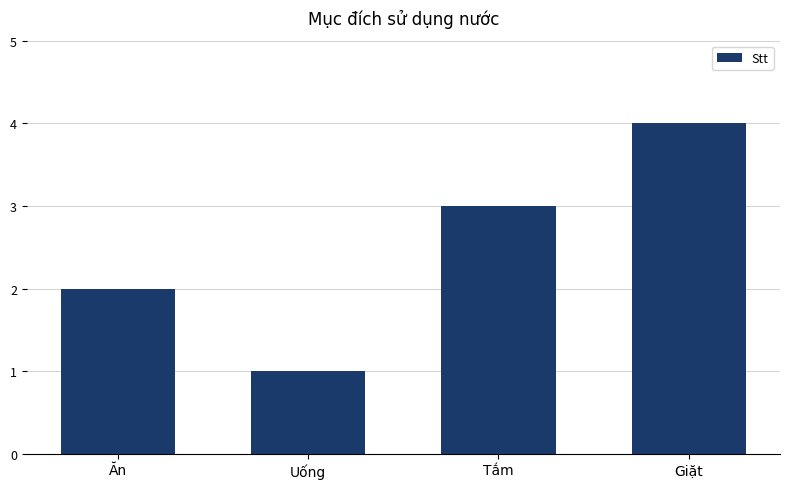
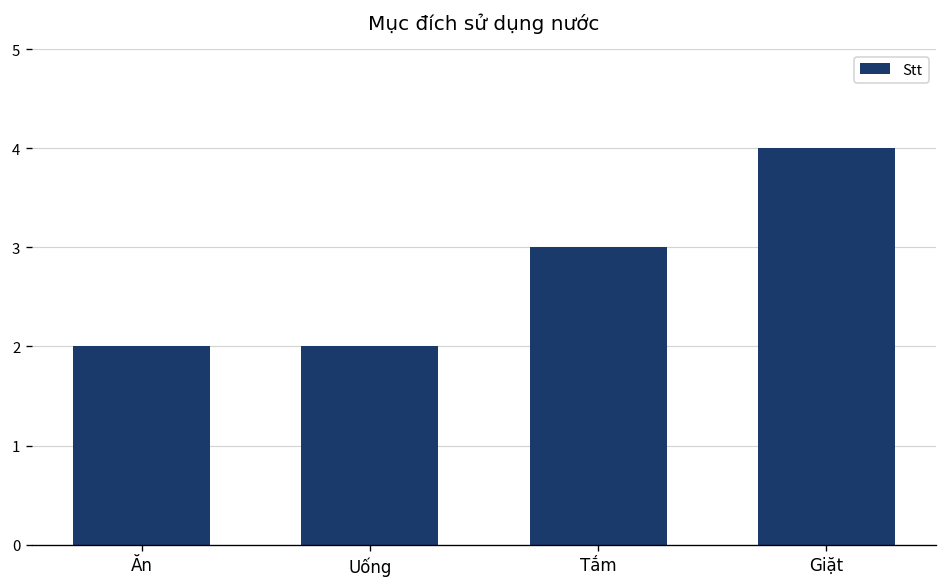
  {
    "Ăn": 2,
-   "Uống": 1,
+   "Uống": 2,
    "Tắm": 3,
    "Giặt": 4
  }
